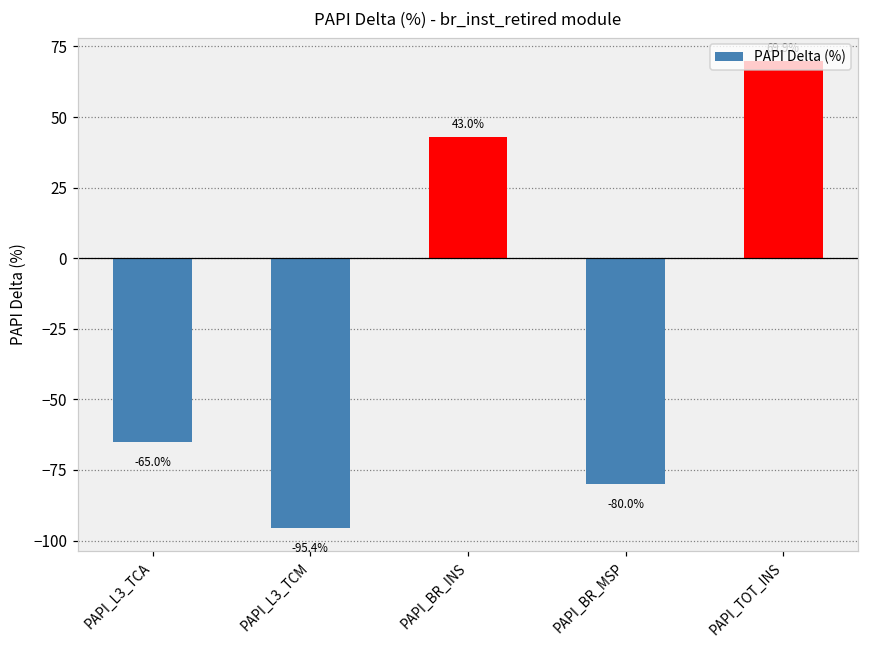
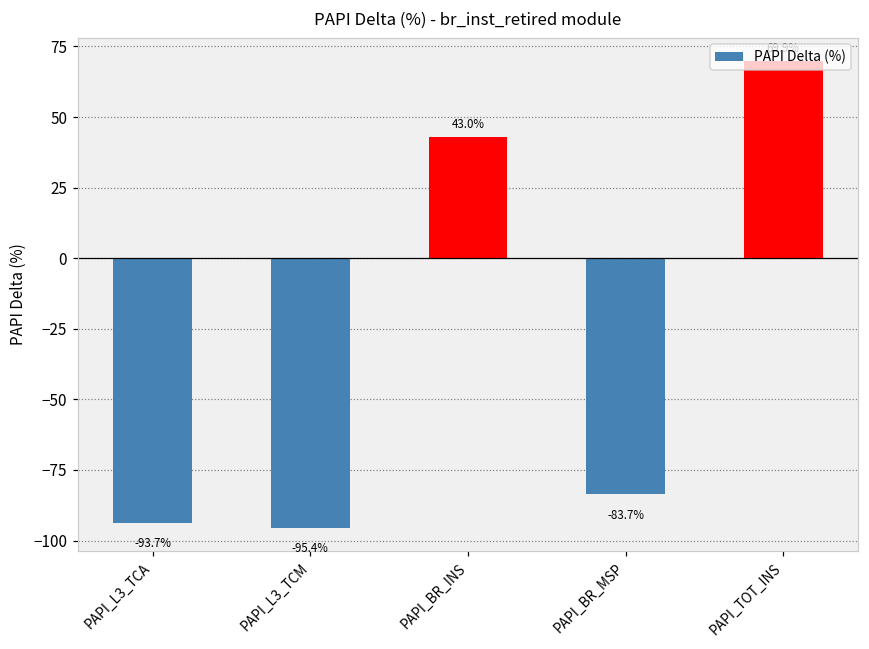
  {
-   "PAPI_L3_TCA": "-65.0%",
+   "PAPI_L3_TCA": "-93.7%",
    "PAPI_L3_TCM": "-95.4%",
    "PAPI_BR_INS": "43.0%",
-   "PAPI_BR_MSP": "-80.0%"
+   "PAPI_BR_MSP": "-83.7%"
  }
